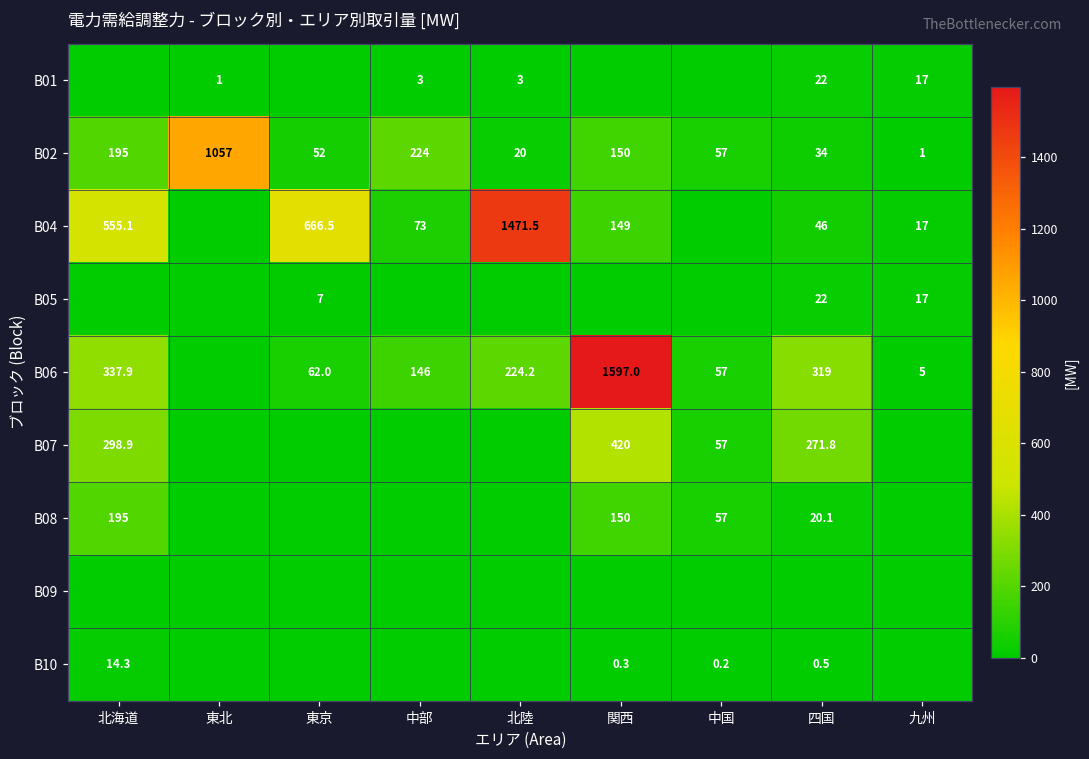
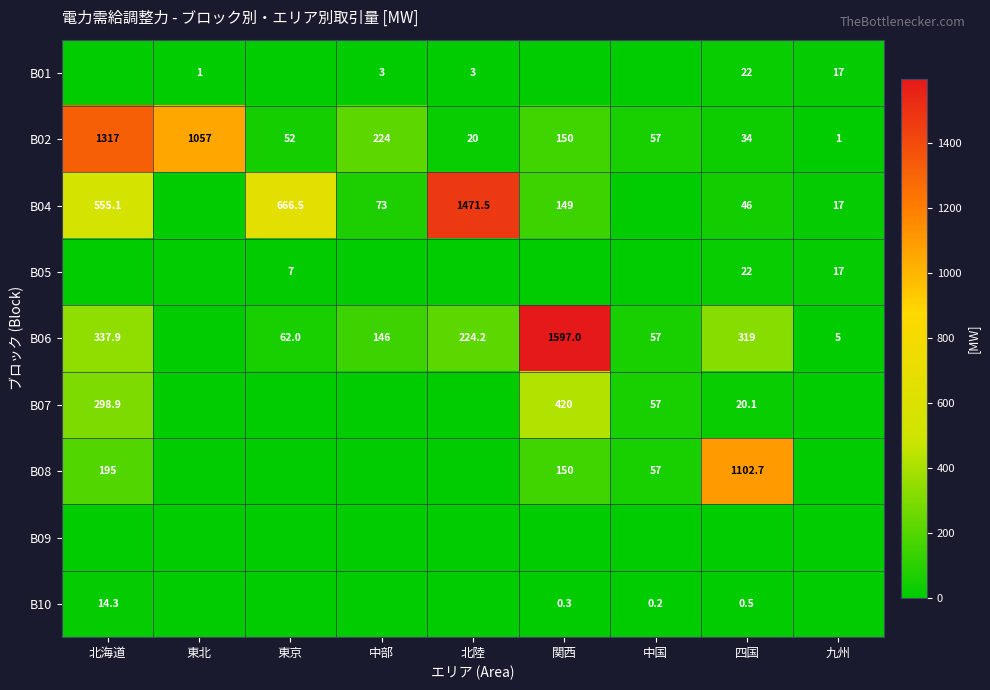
  {
    "B01": {
      "東北": 1,
      "中部": 3,
      "北陸": 3,
      "四国": 22,
      "九州": 17
    },
    "B02": {
-     "北海道": 195,
+     "北海道": 1317,
      "東北": 1057,
      "東京": 52,
      "中部": 224,
      "北陸": 20,
      "関西": 150,
      "中国": 57,
      "四国": 34,
      "九州": 1
    },
    "B04": {
      "北海道": 555.1,
      "東京": 666.5,
      "中部": 73,
      "北陸": 1471.5,
      "関西": 149,
      "四国": 46,
      "九州": 17
    },
    "B05": {
      "東京": 7,
      "四国": 22,
      "九州": 17
    },
    "B06": {
      "北海道": 337.9,
      "東京": 62.0,
      "中部": 146,
      "北陸": 224.2,
      "関西": 1597.0,
      "中国": 57,
      "四国": 319,
      "九州": 5
    },
    "B07": {
      "北海道": 298.9,
      "関西": 420,
      "中国": 57,
-     "四国": 271.8
+     "四国": 20.1
    },
    "B08": {
      "北海道": 195,
      "関西": 150,
      "中国": 57,
-     "四国": 20.1
+     "四国": 1102.7
    },
    "B10": {
      "北海道": 14.3,
      "関西": 0.3,
      "中国": 0.2,
      "四国": 0.5
    }
  }
